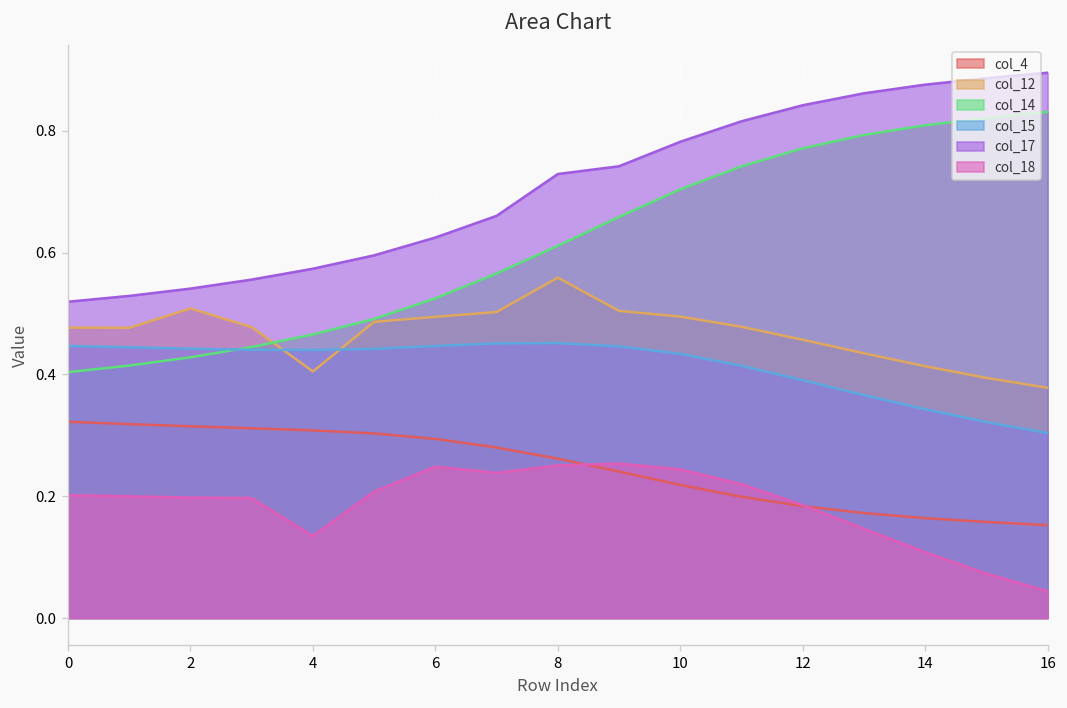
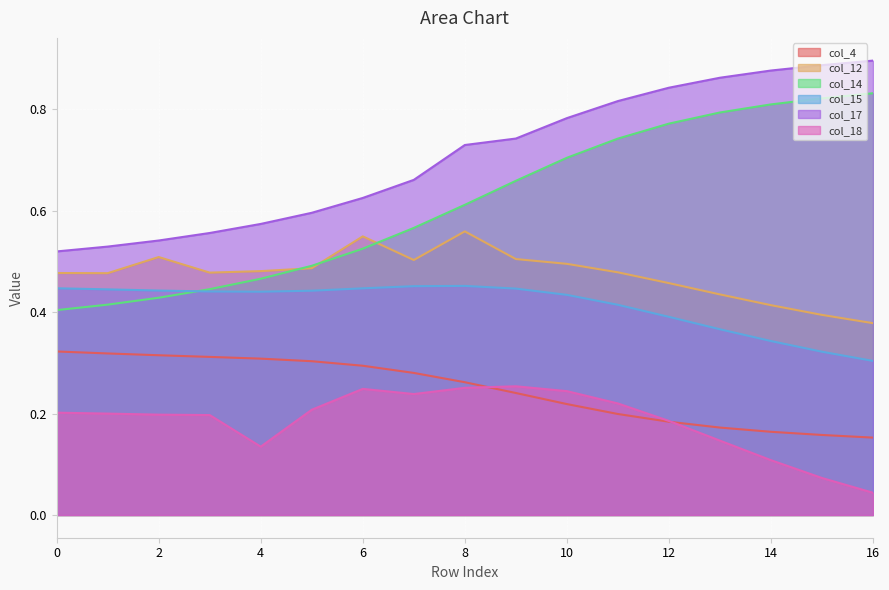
  {
    "col_4": {
      "0": 0.32,
      "2": 0.31,
      "4": 0.31,
      "6": 0.29,
      "8": 0.26,
      "10": 0.22,
      "14": 0.16,
      "16": 0.15
    },
    "col_12": {
      "0": 0.48,
      "2": 0.51,
-     "4": 0.40,
-     "6": 0.49,
+     "4": 0.48,
+     "6": 0.55,
      "8": 0.56,
      "10": 0.50,
      "12": 0.46,
      "14": 0.41,
      "16": 0.38
    },
    "col_14": {
      "0": 0.40,
      "2": 0.43,
      "4": 0.47,
      "6": 0.52,
      "8": 0.61,
      "10": 0.70,
      "12": 0.77,
      "14": 0.81,
      "16": 0.83
    },
    "col_15": {
      "0": 0.45,
      "2": 0.44,
      "4": 0.44,
      "6": 0.45,
      "8": 0.45,
      "10": 0.43,
      "12": 0.39,
      "14": 0.34,
      "16": 0.30
    },
    "col_17": {
      "0": 0.52,
      "2": 0.54,
      "4": 0.57,
      "6": 0.62,
      "8": 0.73,
      "10": 0.78,
      "12": 0.84,
      "14": 0.88,
      "16": 0.90
    },
    "col_18": {
      "0": 0.20,
      "2": 0.20,
      "4": 0.13,
      "6": 0.25,
      "8": 0.25,
      "10": 0.24,
      "14": 0.11,
      "16": 0.04
    }
  }
